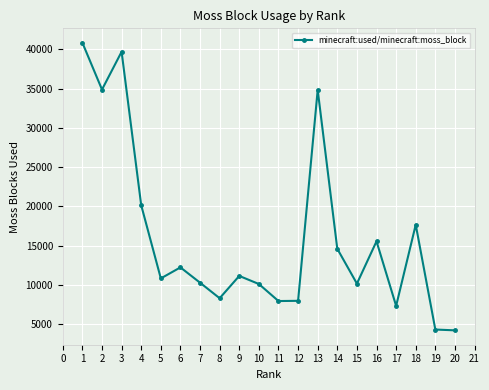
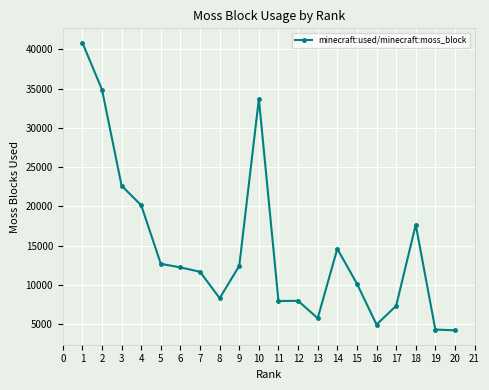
  {
    "1": 41000,
    "2": 35000,
-   "3": 40000,
+   "3": 23000,
    "4": 20000,
-   "5": 11000,
+   "5": 13000,
    "6": 12000,
-   "7": 10000,
+   "7": 12000,
    "8": 8000,
-   "9": 11000,
-   "10": 10000,
+   "9": 12000,
+   "10": 34000,
    "11": 8000,
    "12": 8000,
-   "13": 35000,
+   "13": 6000,
    "14": 15000,
    "15": 10000,
-   "16": 16000,
+   "16": 5000,
    "17": 7000,
    "18": 18000,
    "19": 4000,
    "20": 4000
  }
